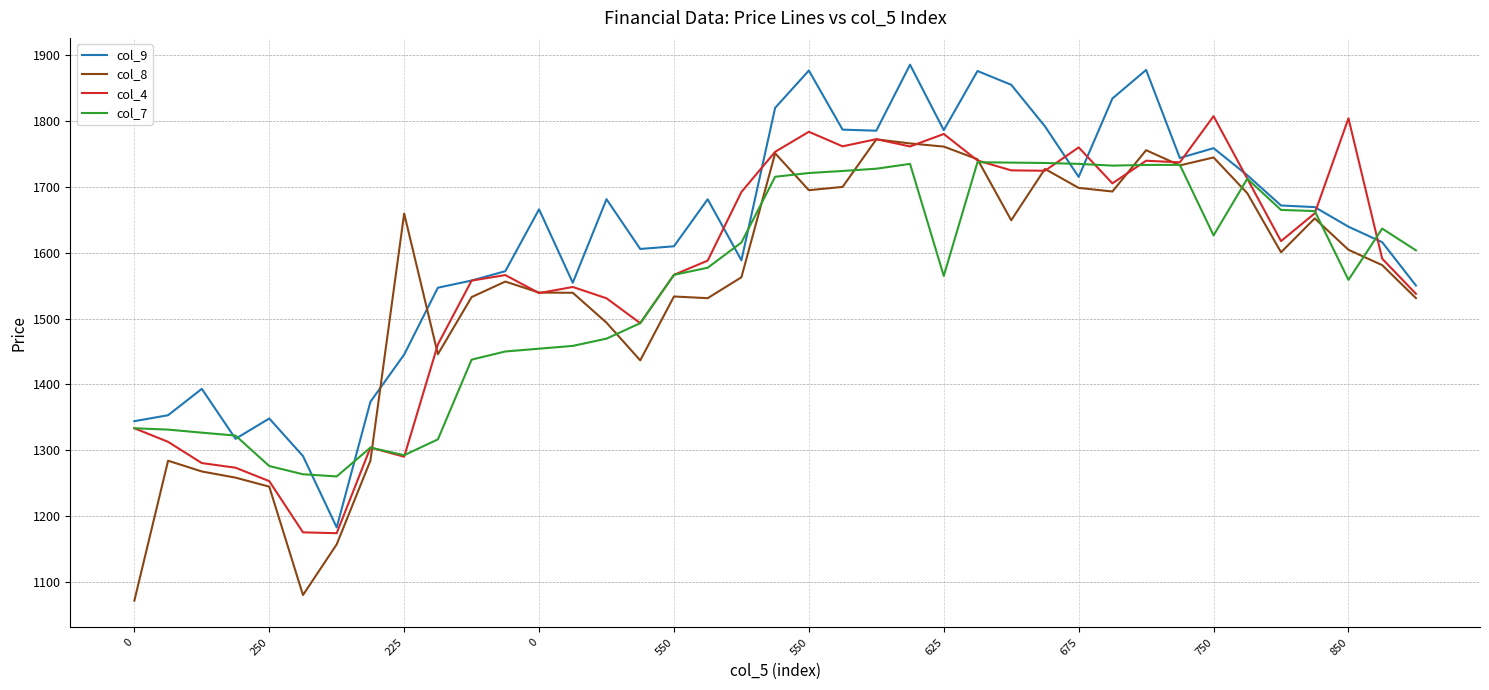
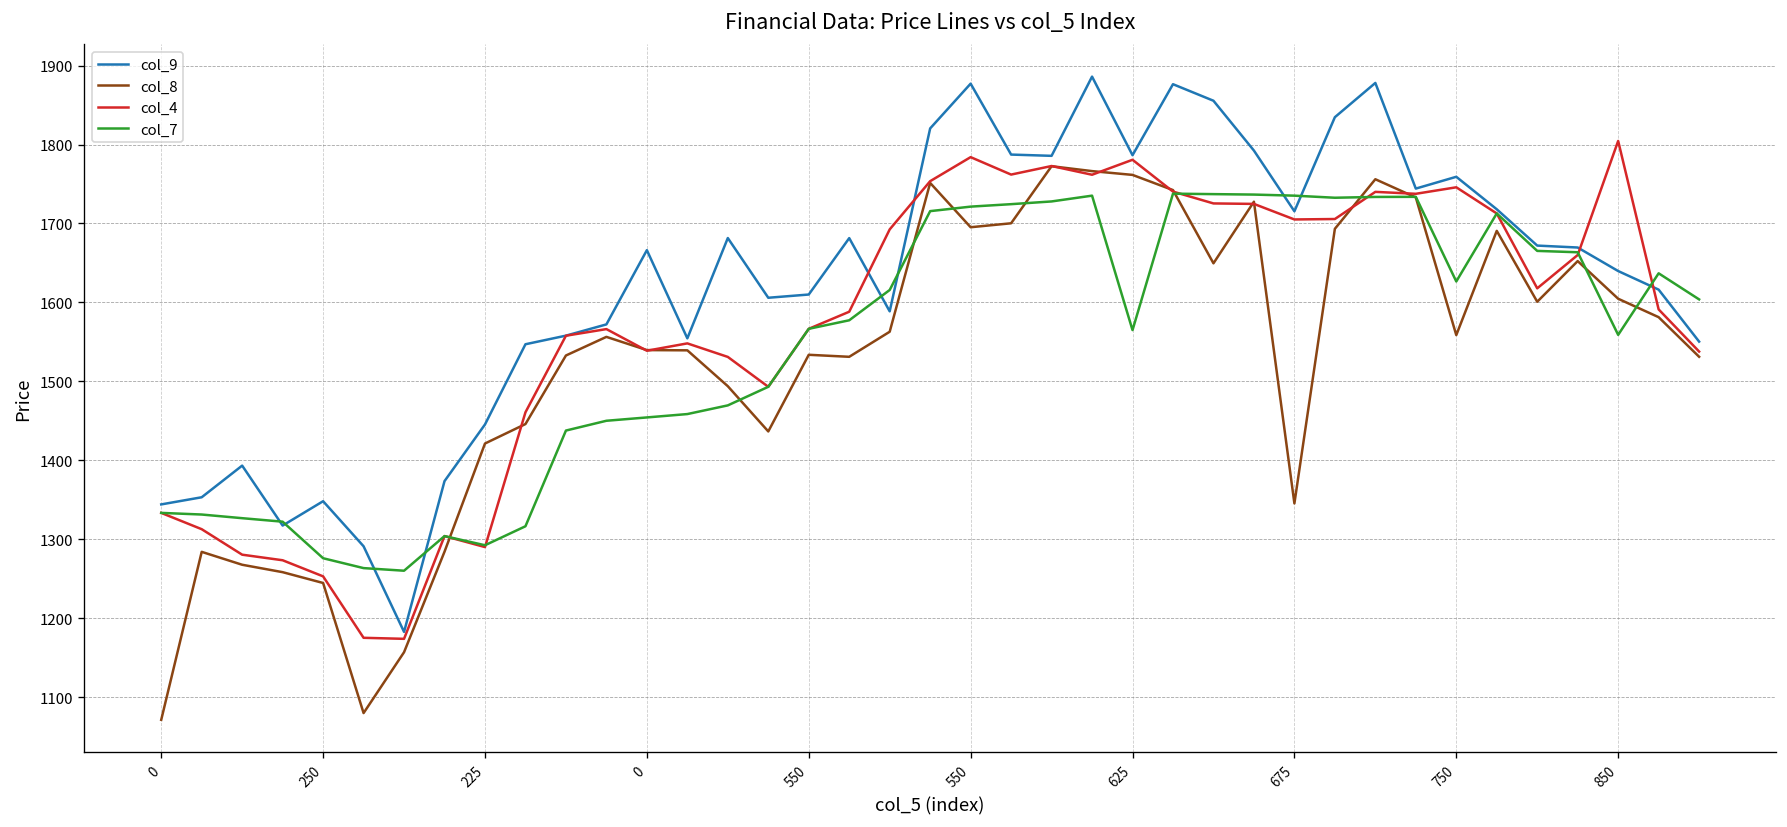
  {
    "col_9": {
      "250": 1350,
      "225": 1450,
      "625": 1790,
      "675": 1720,
      "750": 1760,
      "850": 1640
    },
    "col_8": {
      "250": 1240,
-     "225": 1660,
+     "225": 1420,
      "625": 1760,
-     "675": 1700,
-     "750": 1740,
+     "675": 1350,
+     "750": 1560,
      "850": 1600
    },
    "col_4": {
      "250": 1250,
      "625": 1780,
-     "675": 1760,
-     "750": 1810,
+     "675": 1710,
+     "750": 1750,
      "850": 1800
    },
    "col_7": {
      "250": 1280,
      "625": 1560,
      "675": 1740,
      "750": 1630,
      "850": 1560
    }
  }
